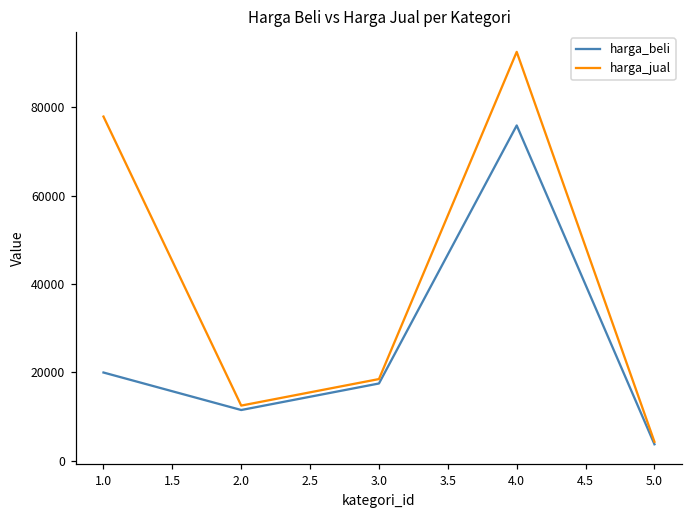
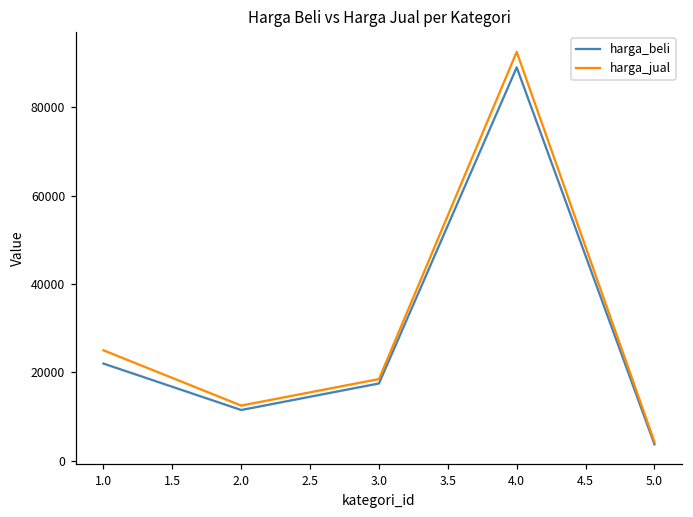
  {
    "harga_beli": {
-     "1.0": 20000,
+     "1.0": 22000,
      "2.0": 12000,
      "3.0": 18000,
-     "4.0": 76000
+     "4.0": 89000
    },
    "harga_jual": {
-     "1.0": 78000,
+     "1.0": 25000,
      "2.0": 13000,
      "3.0": 19000,
      "4.0": 93000
    }
  }
